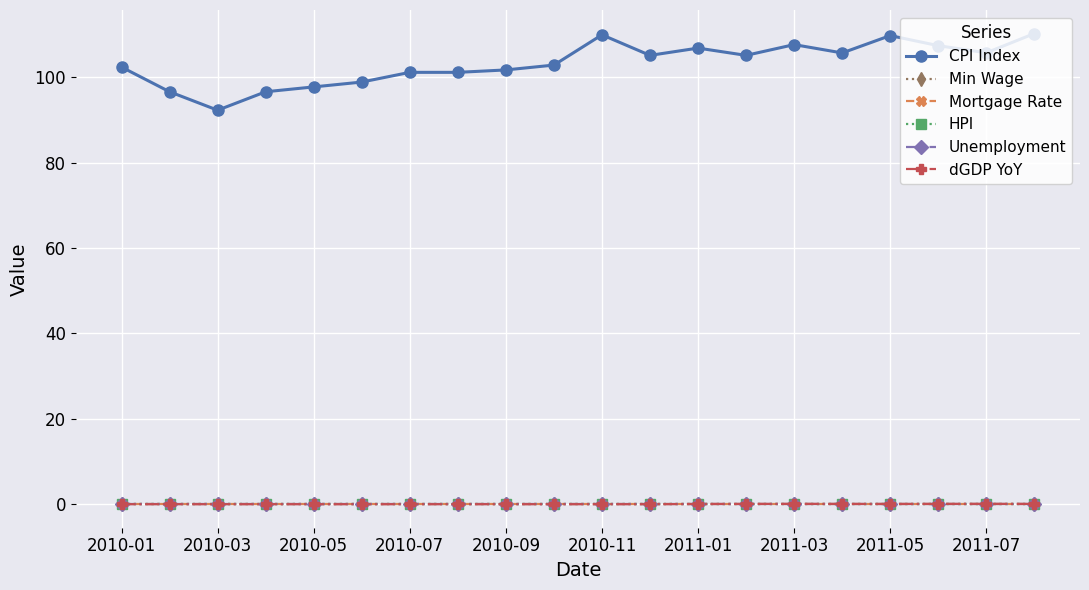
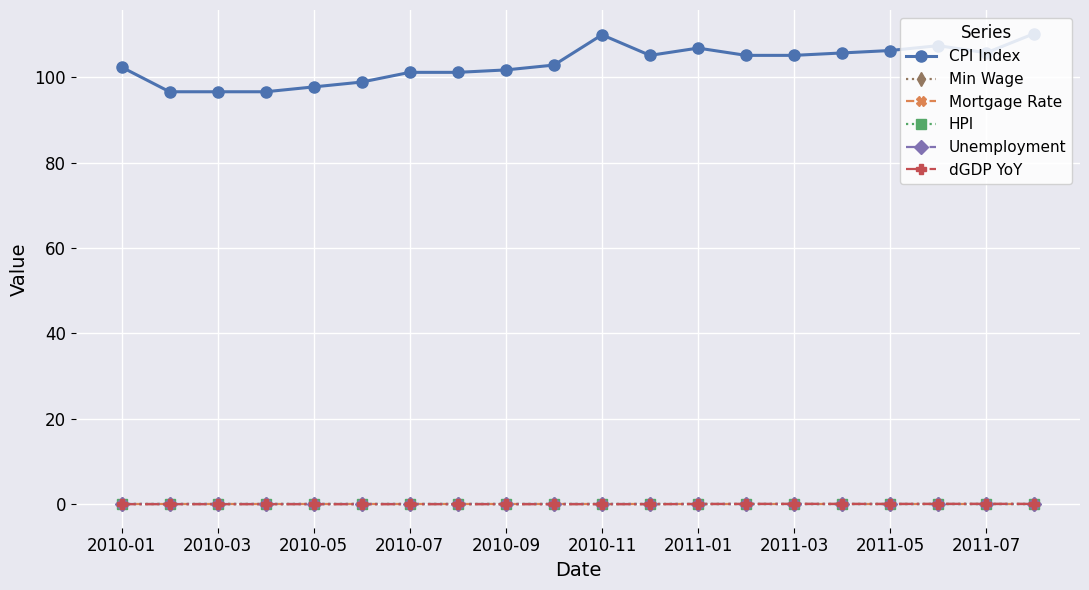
  {
    "CPI Index": {
      "2010-01": 102,
-     "2010-03": 92,
+     "2010-03": 97,
      "2010-05": 98,
      "2010-07": 101,
      "2010-09": 102,
      "2010-11": 110,
      "2011-01": 107,
-     "2011-03": 108,
-     "2011-05": 110
+     "2011-03": 105,
+     "2011-05": 106
    },
    "dGDP YoY": {
      "2010-01": 0,
      "2010-03": 0,
      "2010-05": 0,
      "2010-07": 0,
      "2010-09": 0,
      "2010-11": 0,
      "2011-01": 0,
      "2011-03": 0,
      "2011-05": 0,
      "2011-07": 0
    }
  }
